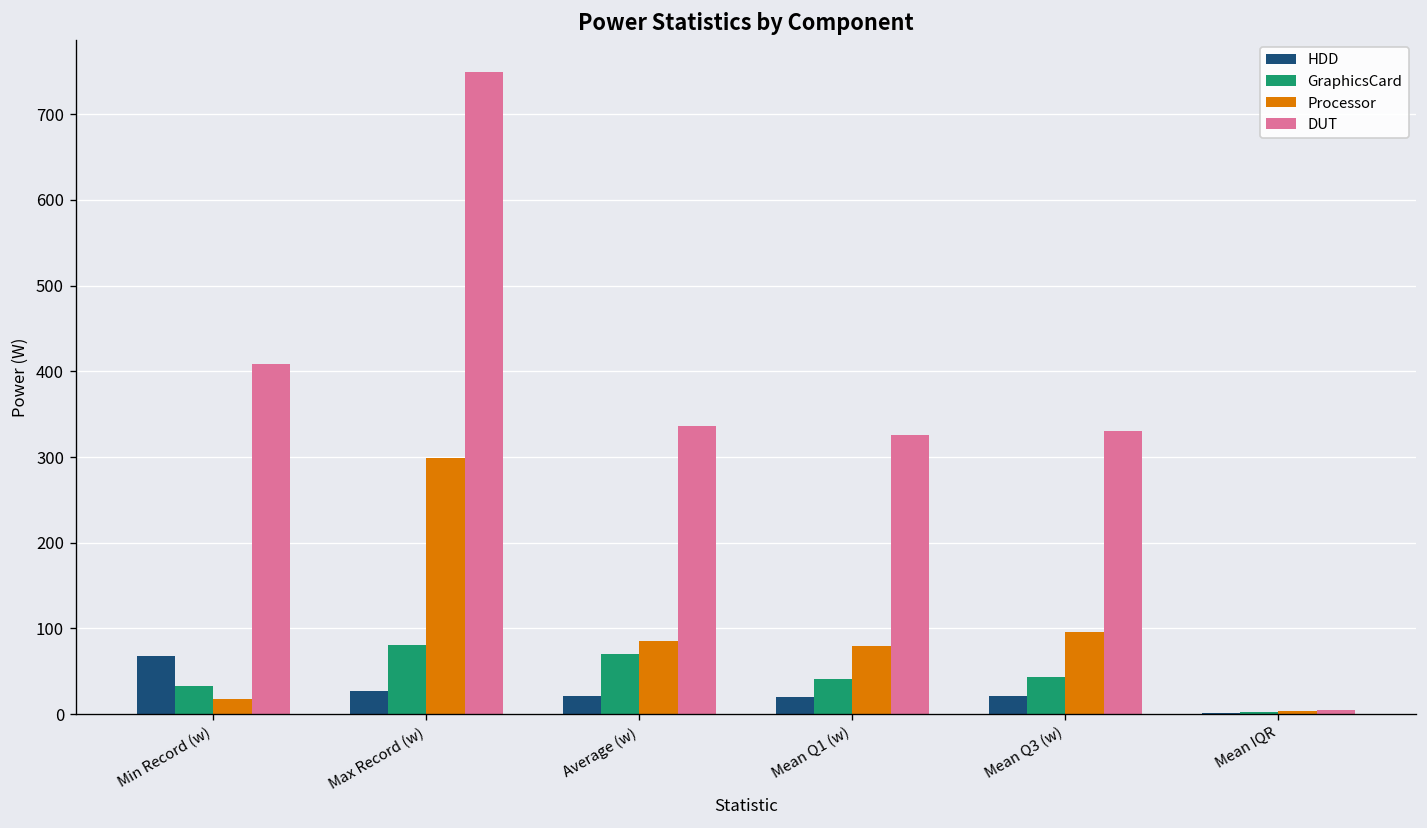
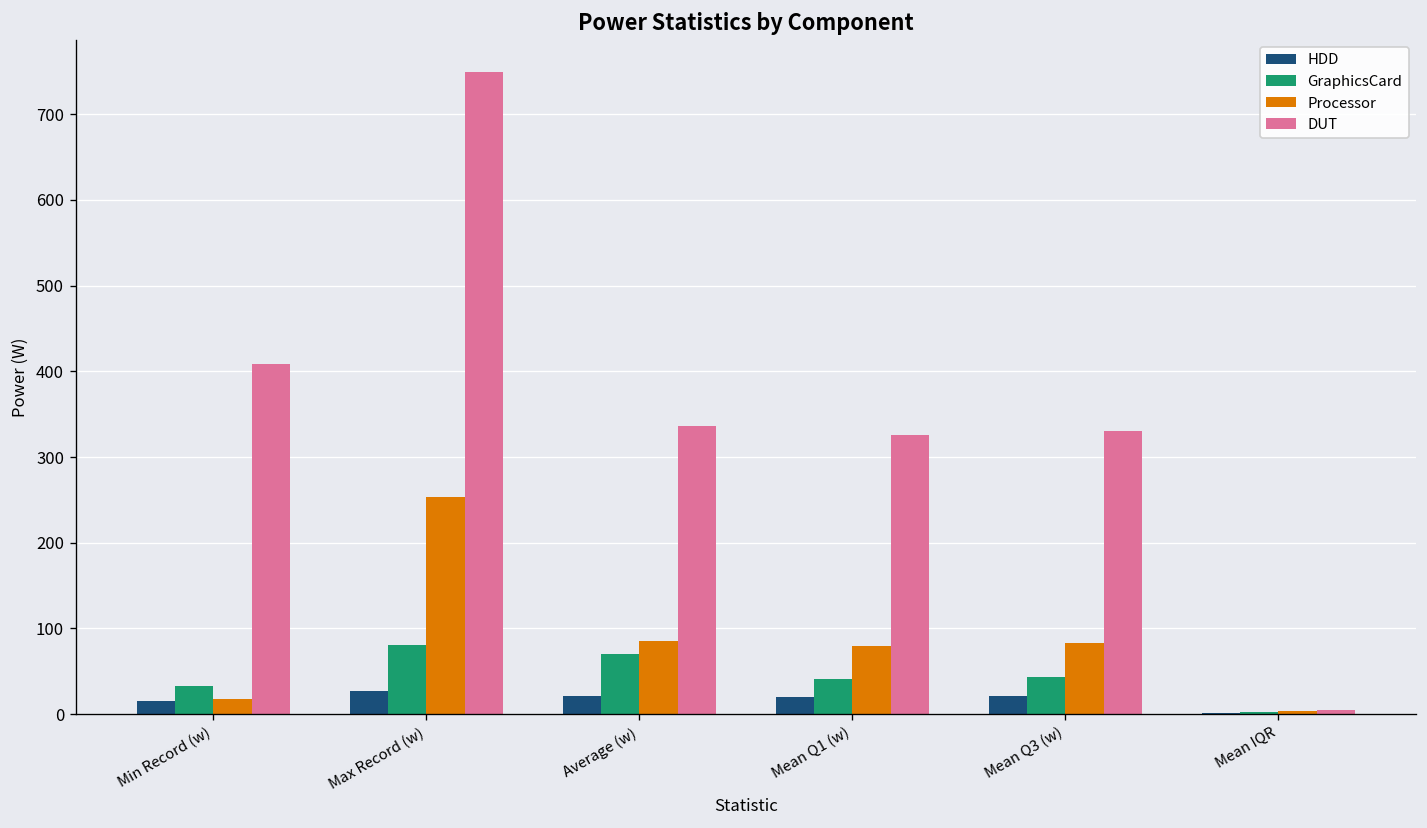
  {
    "HDD": {
-     "Min Record (w)": 70,
+     "Min Record (w)": 20,
      "Max Record (w)": 30,
      "Average (w)": 20,
      "Mean Q1 (w)": 20,
      "Mean Q3 (w)": 20
    },
    "GraphicsCard": {
      "Min Record (w)": 30,
      "Max Record (w)": 80,
      "Average (w)": 70,
      "Mean Q1 (w)": 40,
      "Mean Q3 (w)": 40
    },
    "Processor": {
      "Min Record (w)": 20,
-     "Max Record (w)": 300,
+     "Max Record (w)": 250,
      "Average (w)": 90,
      "Mean Q1 (w)": 80,
-     "Mean Q3 (w)": 100,
+     "Mean Q3 (w)": 80,
      "Mean IQR": 0
    },
    "DUT": {
      "Min Record (w)": 410,
      "Max Record (w)": 750,
      "Average (w)": 340,
      "Mean Q1 (w)": 330,
      "Mean Q3 (w)": 330,
      "Mean IQR": 0
    }
  }
